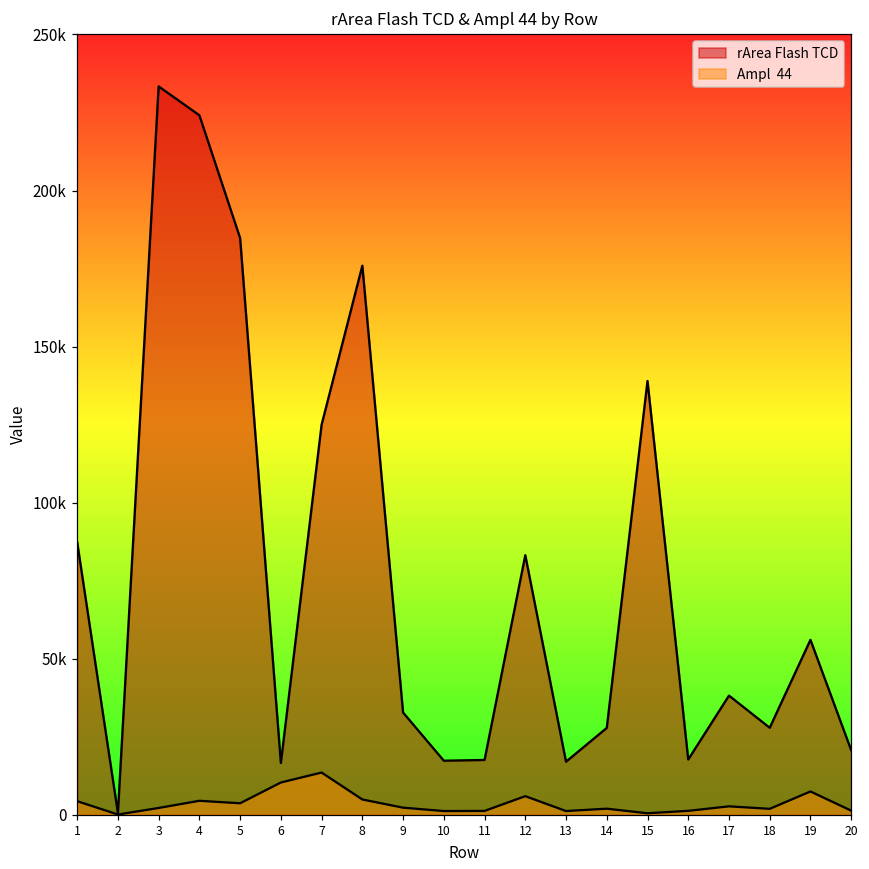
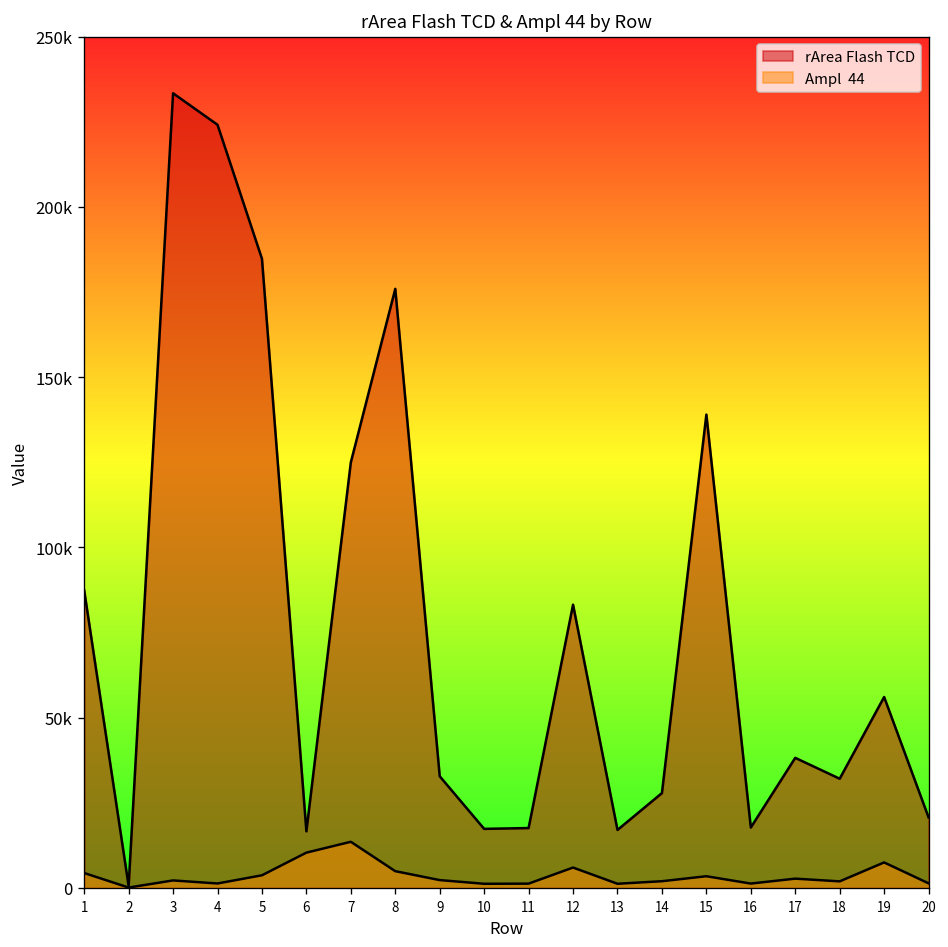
  {
    "rArea Flash TCD": {
      "1": 87000,
      "3": 233000,
      "4": 224000,
      "5": 185000,
      "6": 17000,
      "7": 125000,
      "8": 176000,
      "9": 33000,
      "10": 17000,
      "11": 18000,
      "12": 83000,
      "13": 17000,
      "14": 28000,
      "15": 139000,
      "16": 18000,
      "17": 38000,
-     "18": 28000,
+     "18": 32000,
      "19": 56000,
      "20": 21000
    },
    "Ampl 44": {
      "1": 4000,
      "3": 2000,
-     "4": 4000,
+     "4": 1000,
      "5": 4000,
      "6": 10000,
      "7": 14000,
      "8": 5000,
      "9": 2000,
      "10": 1000,
      "11": 1000,
      "12": 6000,
      "13": 1000,
      "14": 2000,
-     "15": 0,
+     "15": 3000,
      "16": 1000,
      "17": 3000,
      "18": 2000,
      "19": 7000,
      "20": 1000
    }
  }
